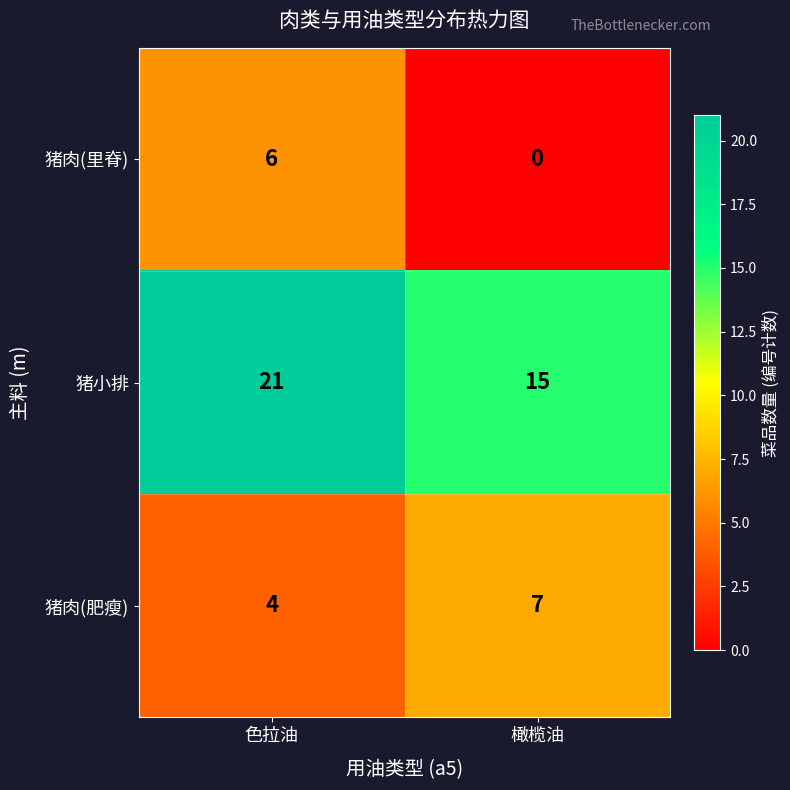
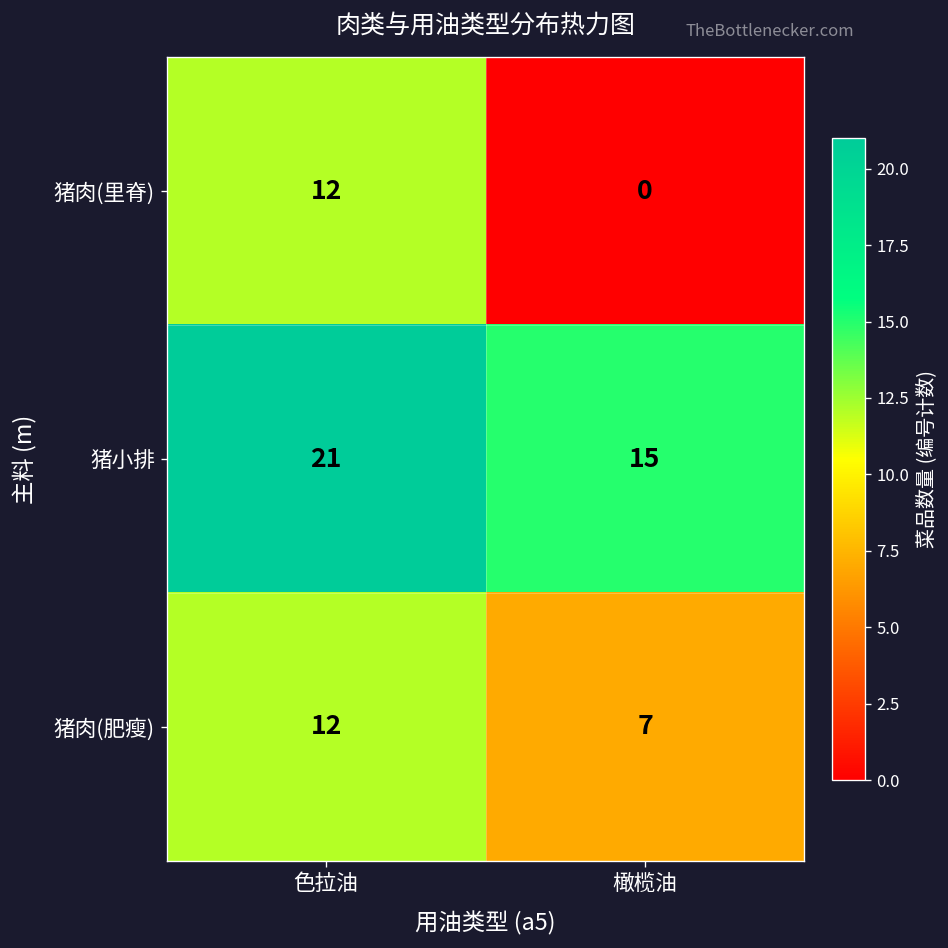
  {
    "猪肉(里脊)": {
-     "色拉油": 6,
+     "色拉油": 12,
      "橄榄油": 0
    },
    "猪小排": {
      "色拉油": 21,
      "橄榄油": 15
    },
    "猪肉(肥瘦)": {
-     "色拉油": 4,
+     "色拉油": 12,
      "橄榄油": 7
    }
  }
